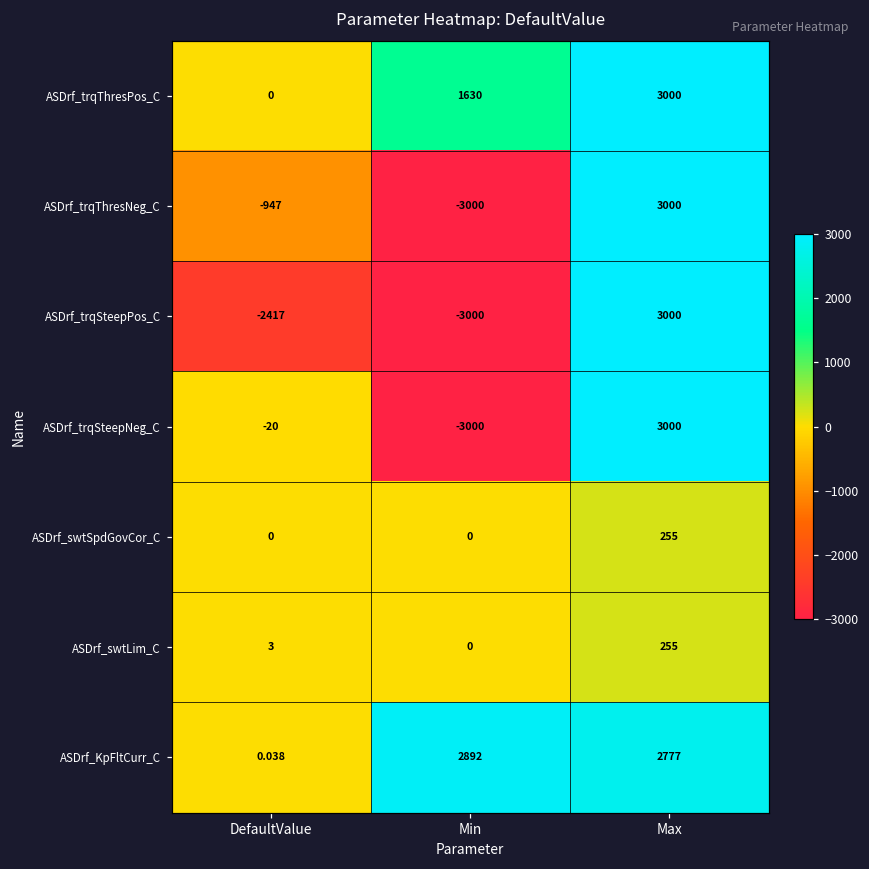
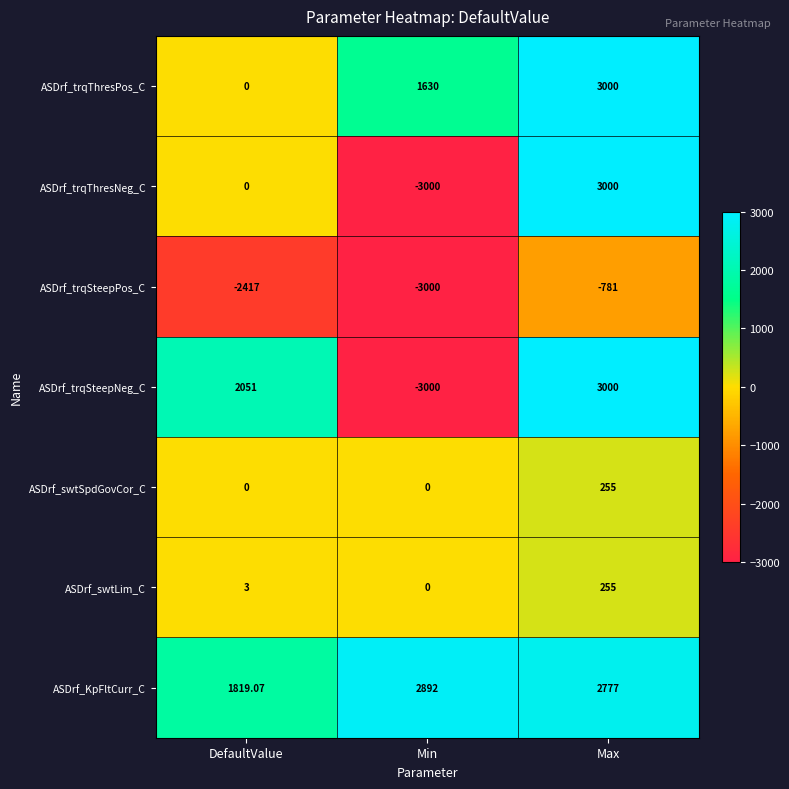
  {
    "ASDrf_trqThresPos_C": {
      "DefaultValue": 0,
      "Min": 1630,
      "Max": 3000
    },
    "ASDrf_trqThresNeg_C": {
-     "DefaultValue": -947,
+     "DefaultValue": 0,
      "Min": -3000,
      "Max": 3000
    },
    "ASDrf_trqSteepPos_C": {
      "DefaultValue": -2417,
      "Min": -3000,
-     "Max": 3000
+     "Max": -781
    },
    "ASDrf_trqSteepNeg_C": {
-     "DefaultValue": -20,
+     "DefaultValue": 2051,
      "Min": -3000,
      "Max": 3000
    },
    "ASDrf_swtSpdGovCor_C": {
      "DefaultValue": 0,
      "Min": 0,
      "Max": 255
    },
    "ASDrf_swtLim_C": {
      "DefaultValue": 3,
      "Min": 0,
      "Max": 255
    },
    "ASDrf_KpFltCurr_C": {
-     "DefaultValue": 0.038,
+     "DefaultValue": 1819.07,
      "Min": 2892,
      "Max": 2777
    }
  }
